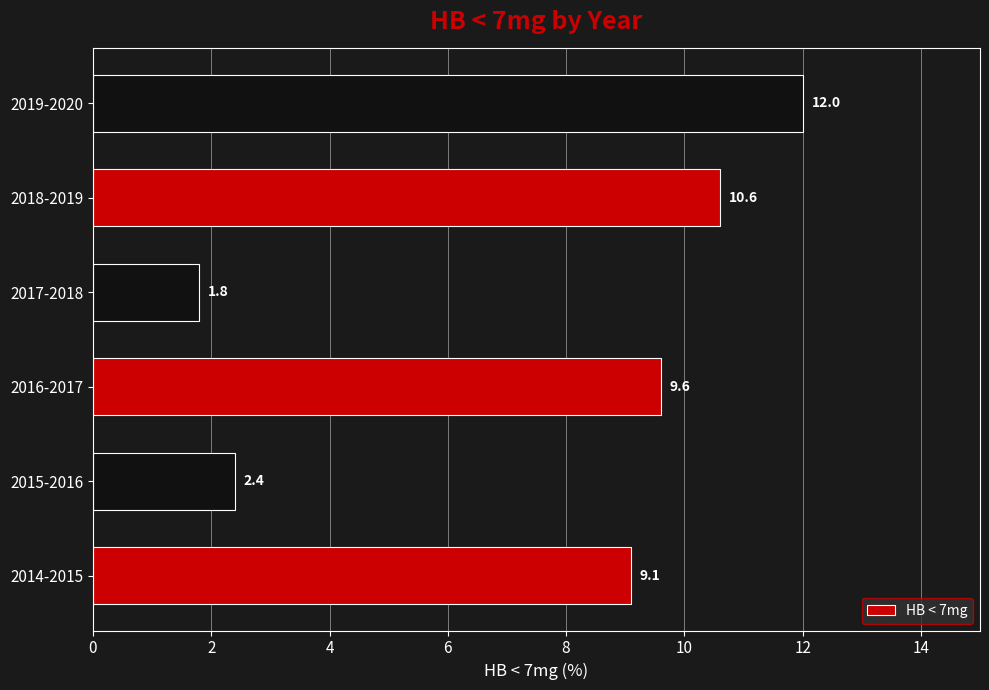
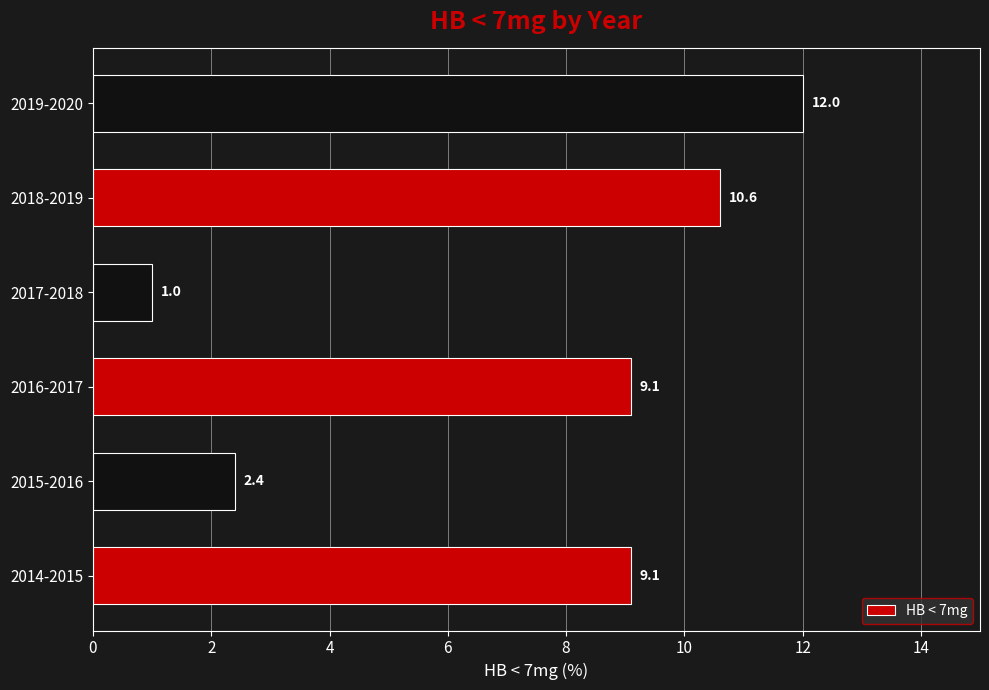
  {
    "2019-2020": 12.0,
    "2018-2019": 10.6,
-   "2017-2018": 1.8,
-   "2016-2017": 9.6,
+   "2017-2018": 1.0,
+   "2016-2017": 9.1,
    "2015-2016": 2.4,
    "2014-2015": 9.1
  }
